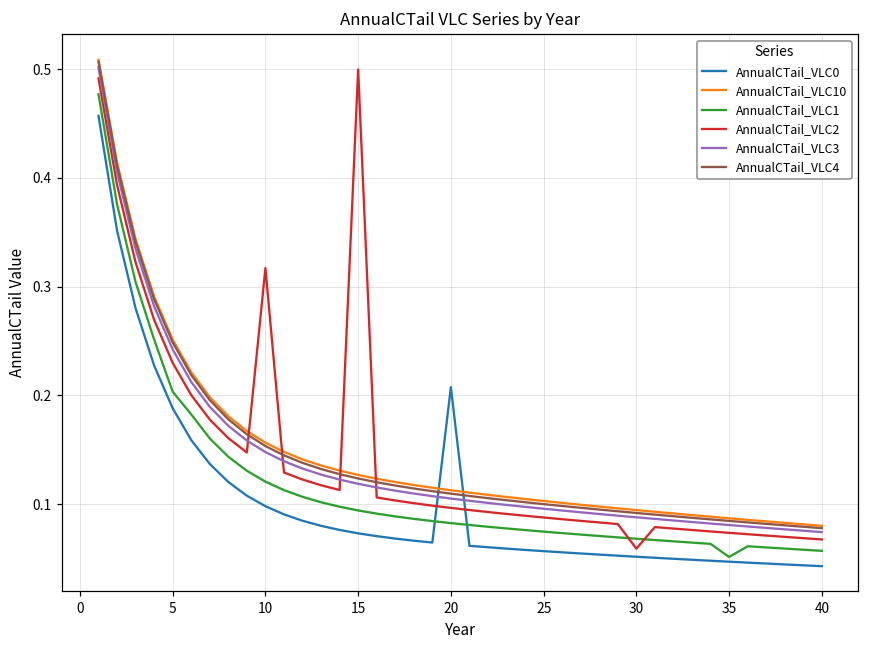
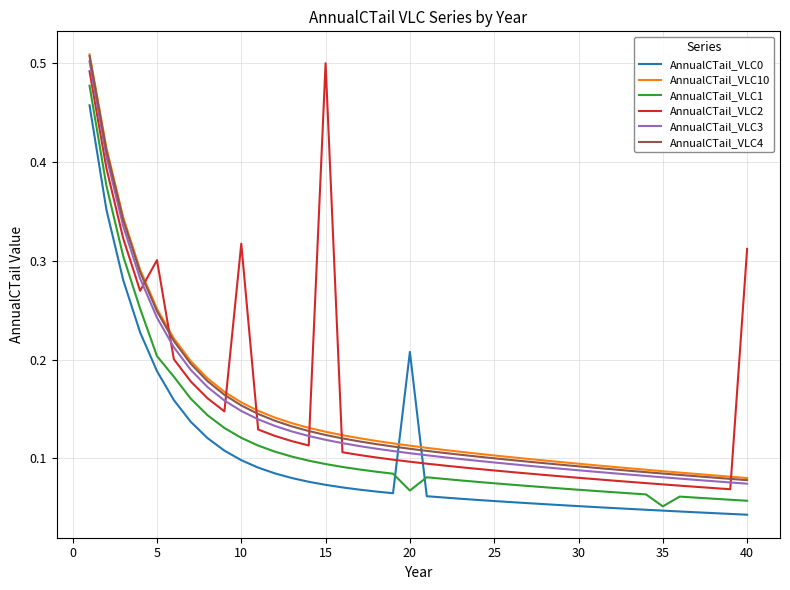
  {
    "AnnualCTail_VLC0": {
      "5": 0.19,
      "10": 0.10,
      "15": 0.07,
      "20": 0.21,
      "25": 0.06,
      "30": 0.05,
      "35": 0.05,
      "40": 0.04
    },
    "AnnualCTail_VLC10": {
      "10": 0.16,
      "15": 0.13,
      "20": 0.11,
      "25": 0.10,
      "30": 0.09
    },
    "AnnualCTail_VLC1": {
      "5": 0.20,
      "10": 0.12,
      "15": 0.09,
-     "20": 0.08,
+     "20": 0.07,
      "25": 0.07,
      "30": 0.07,
      "35": 0.05,
      "40": 0.06
    },
    "AnnualCTail_VLC2": {
-     "5": 0.23,
+     "5": 0.30,
      "10": 0.32,
      "15": 0.50,
      "20": 0.10,
      "25": 0.09,
-     "30": 0.06,
+     "30": 0.08,
      "35": 0.07,
-     "40": 0.07
+     "40": 0.31
    },
    "AnnualCTail_VLC3": {
      "5": 0.24,
      "10": 0.15,
      "15": 0.12,
      "20": 0.11,
      "25": 0.10,
      "30": 0.09,
      "35": 0.08,
      "40": 0.07
    },
    "AnnualCTail_VLC4": {
      "10": 0.15,
      "15": 0.12,
      "20": 0.11,
      "25": 0.10,
      "30": 0.09
    }
  }
